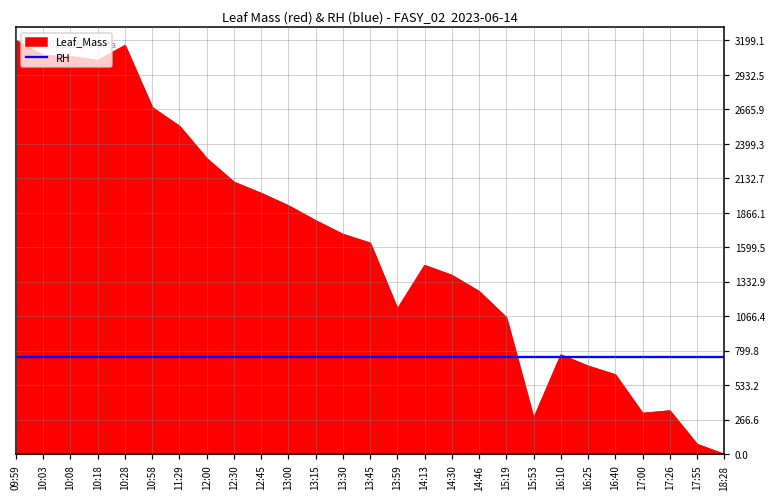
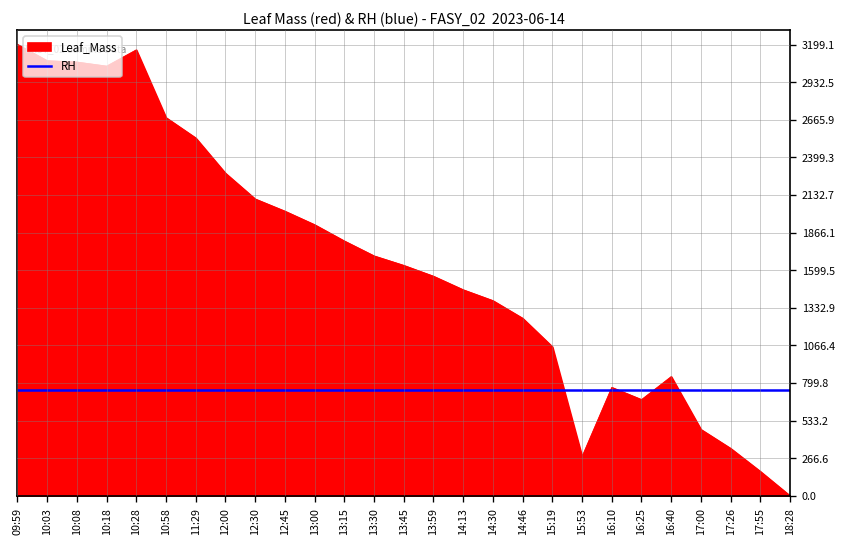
  {
    "Leaf_Mass": {
      "09:59": 3200,
      "10:28": 3160,
      "10:58": 2680,
      "11:29": 2540,
      "12:00": 2290,
      "12:30": 2100,
      "12:45": 2020,
      "13:00": 1920,
      "13:15": 1810,
      "13:30": 1700,
      "13:45": 1630,
-     "13:59": 1120,
+     "13:59": 1560,
      "14:13": 1460,
      "14:30": 1380,
      "14:46": 1260,
      "15:19": 1060,
      "15:53": 280,
      "16:25": 680,
-     "16:40": 620,
-     "17:00": 320,
+     "16:40": 850,
+     "17:00": 470,
      "17:26": 340,
-     "17:55": 80,
+     "17:55": 170,
      "18:28": 0
    },
    "RH": {
      "09:59": 750,
      "10:03": 750,
      "10:08": 750,
      "10:18": 750,
      "10:28": 750,
      "10:58": 750,
      "11:29": 750,
      "12:00": 750,
      "12:30": 750,
      "12:45": 750,
      "13:00": 750,
      "13:15": 750,
      "13:30": 750,
      "13:45": 750,
      "13:59": 750,
      "14:13": 750,
      "14:30": 750,
      "14:46": 750,
      "15:19": 750,
      "15:53": 750,
      "16:25": 750,
      "16:40": 750,
      "17:00": 750,
      "17:26": 750,
      "17:55": 750,
      "18:28": 750
    }
  }
